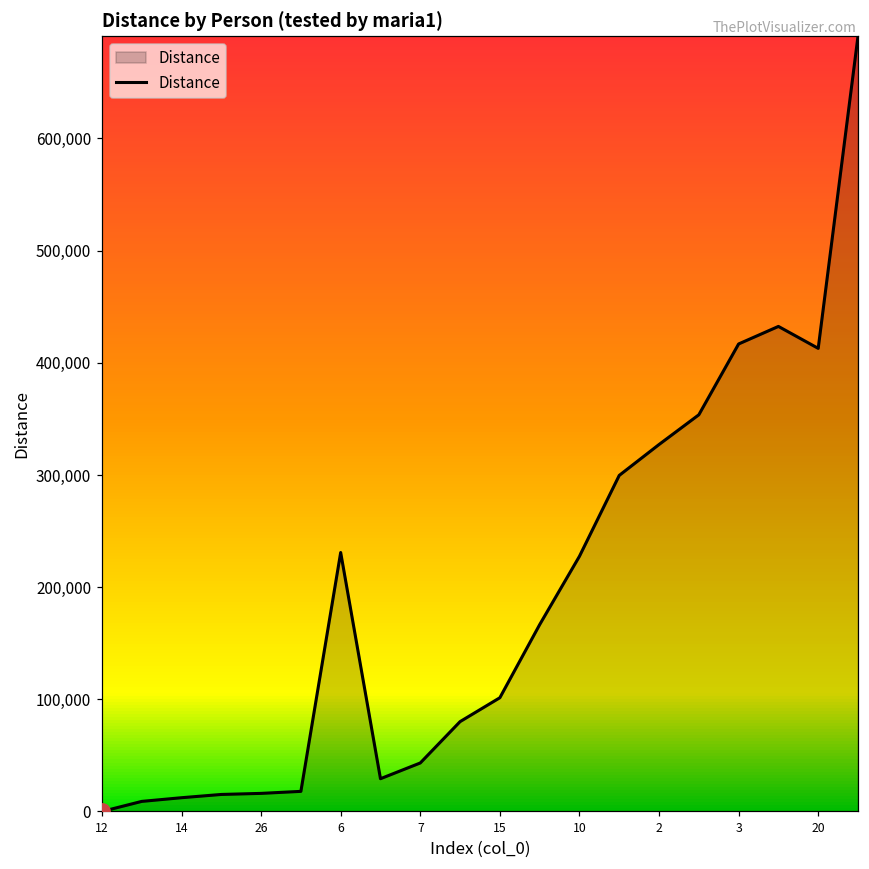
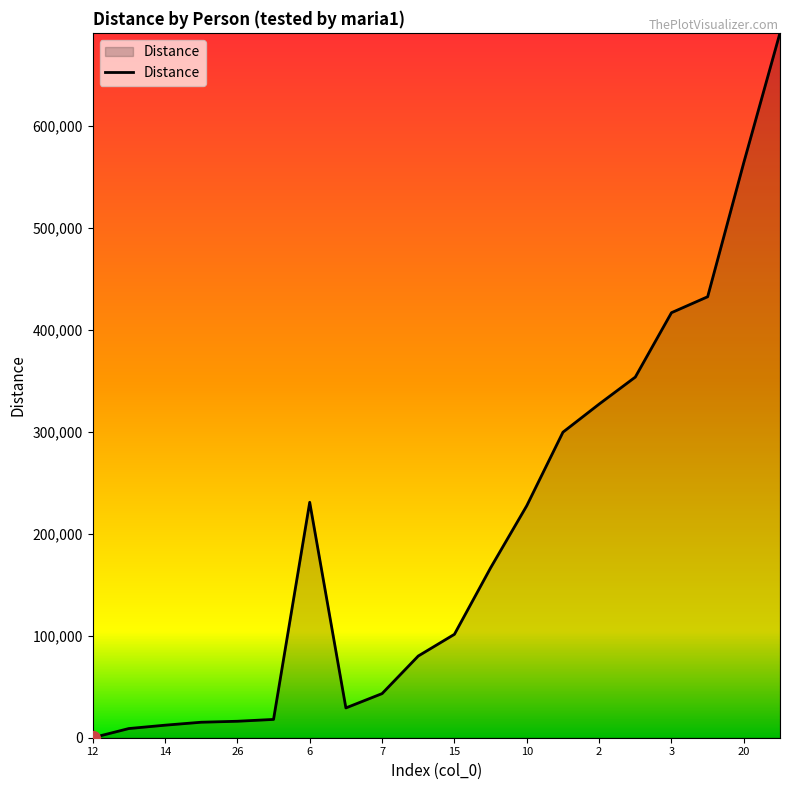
  {
    "Distance": {
      "14": "12,000",
      "26": "16,000",
      "6": "231,000",
      "10": "228,000",
      "2": "327,000",
-     "20": "413,000"
+     "20": "564,000"
    }
  }
